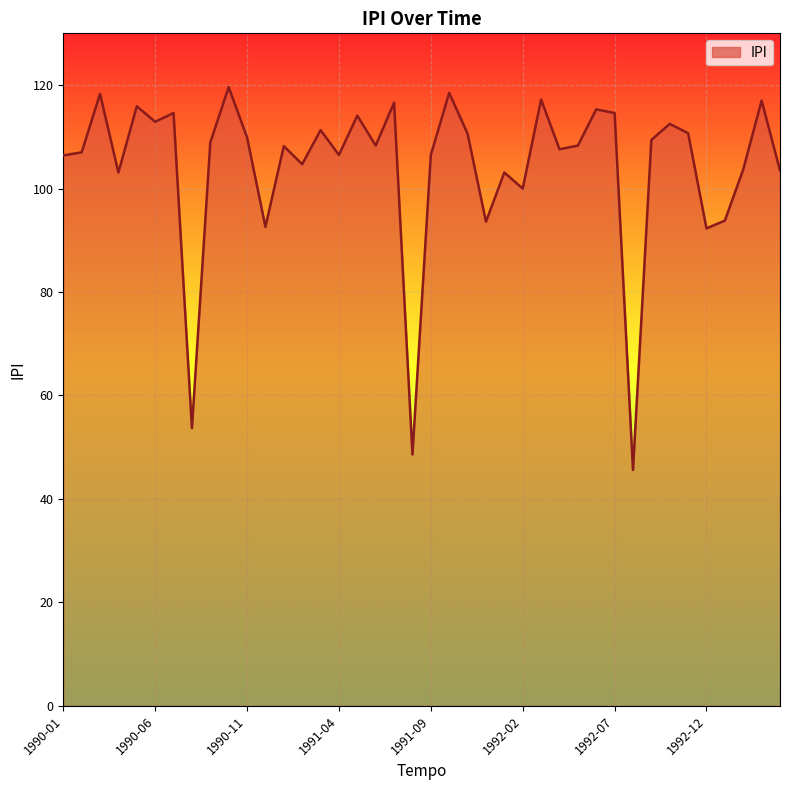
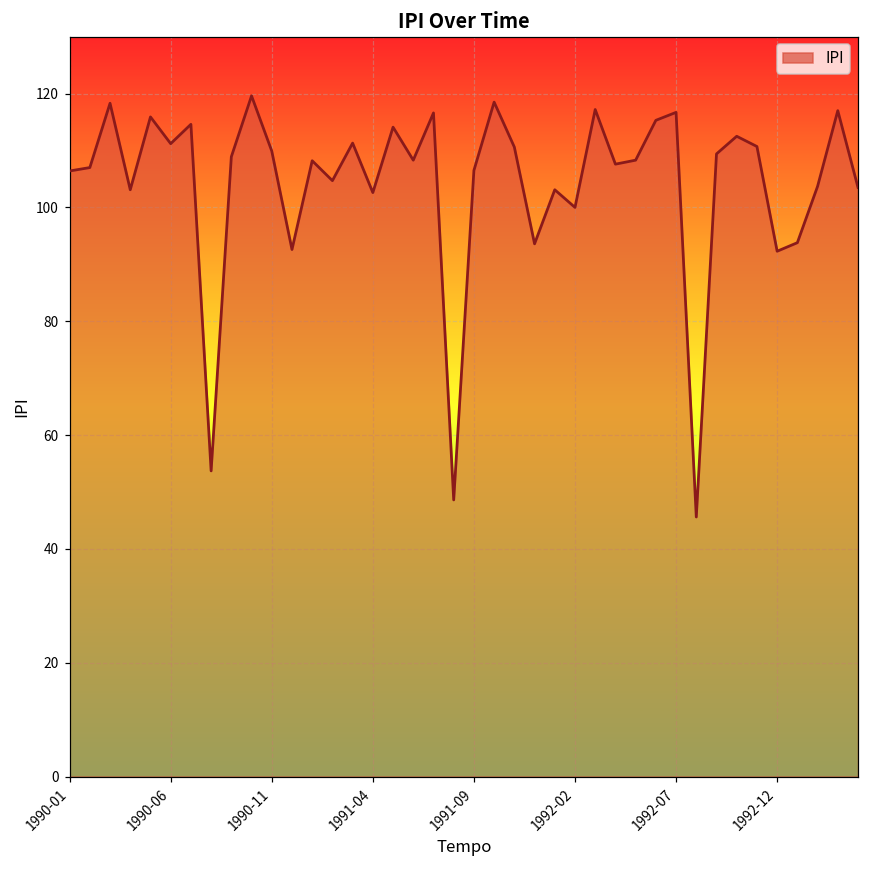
  {
    "1990-01": 106,
-   "1990-06": 113,
+   "1990-06": 111,
    "1990-11": 110,
-   "1991-04": 107,
+   "1991-04": 103,
    "1991-09": 107,
    "1992-02": 100,
-   "1992-07": 115,
+   "1992-07": 117,
    "1992-12": 92
  }
